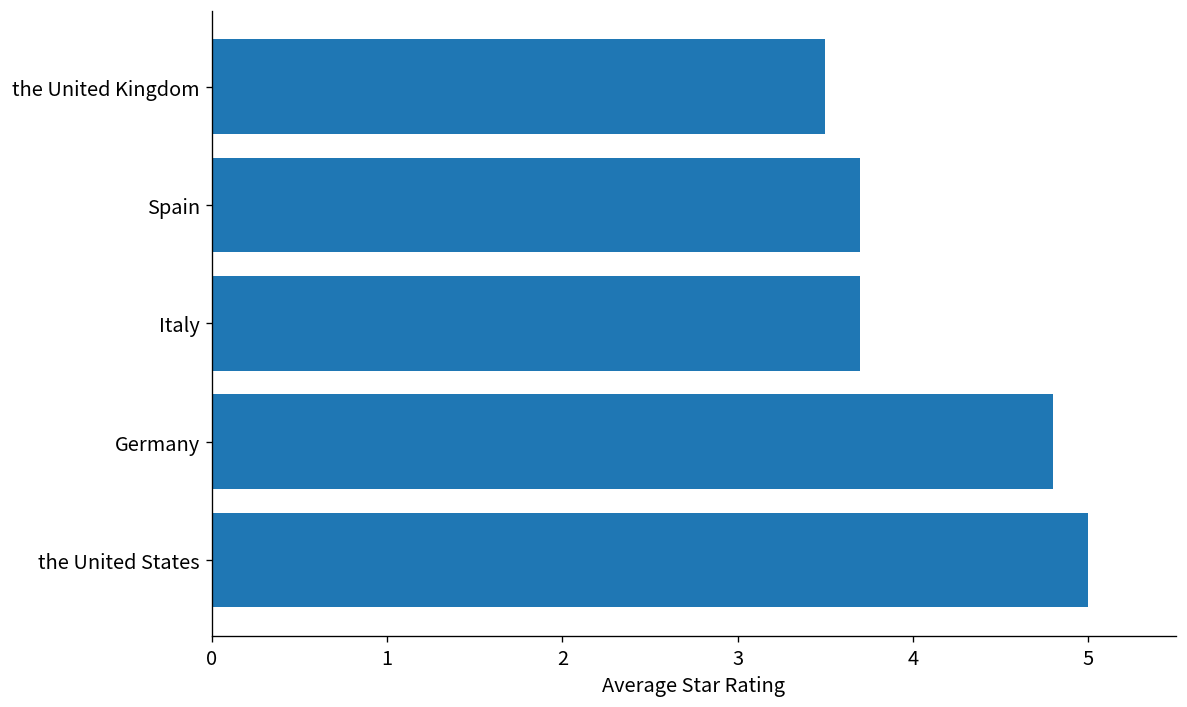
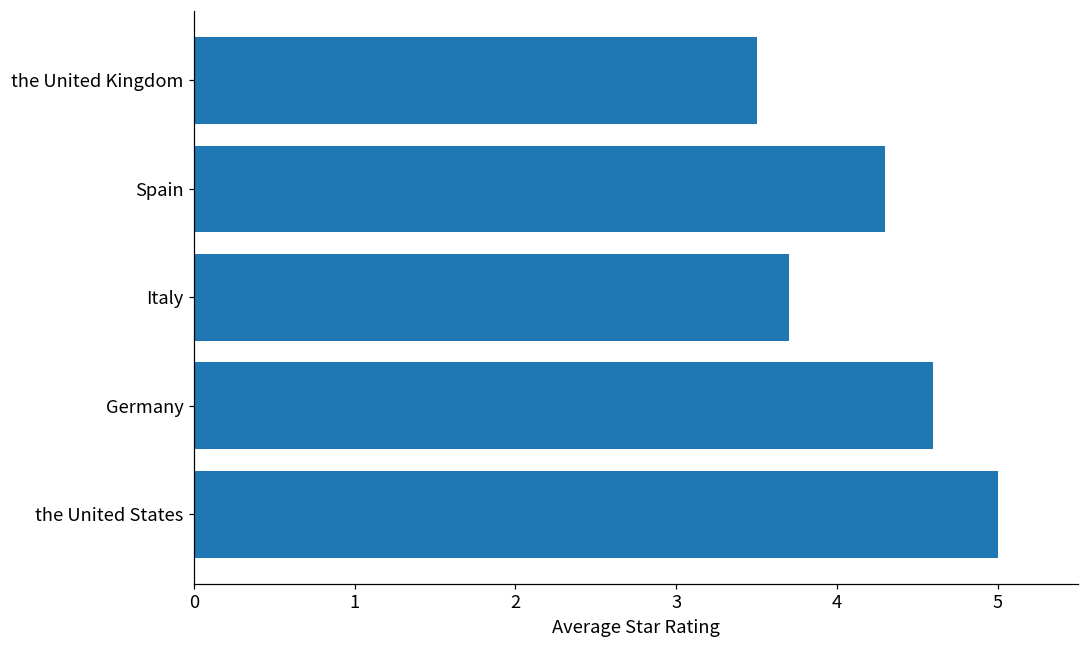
  {
    "the United Kingdom": 3.5,
-   "Spain": 3.7,
+   "Spain": 4.3,
    "Italy": 3.7,
-   "Germany": 4.8,
+   "Germany": 4.6,
    "the United States": 5.0
  }
